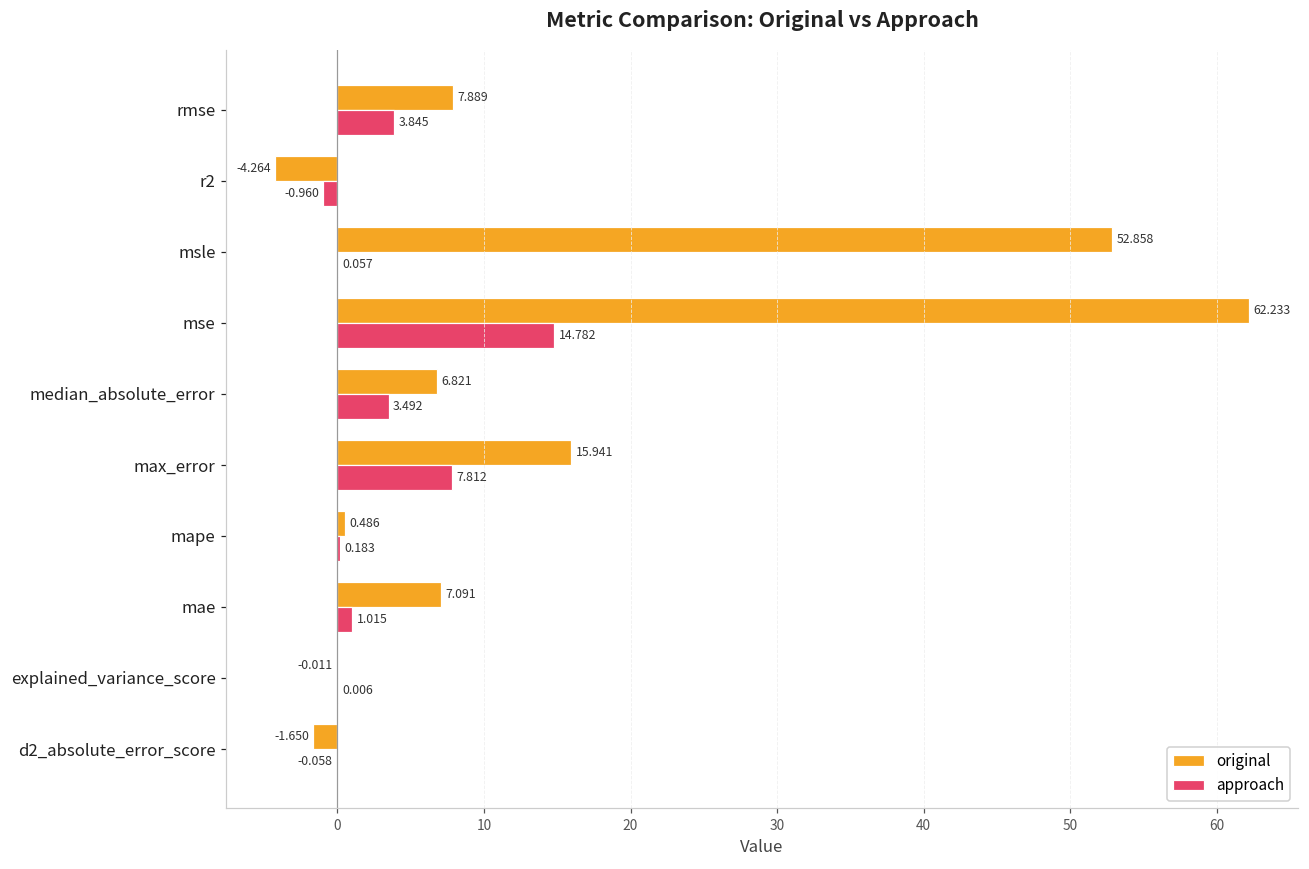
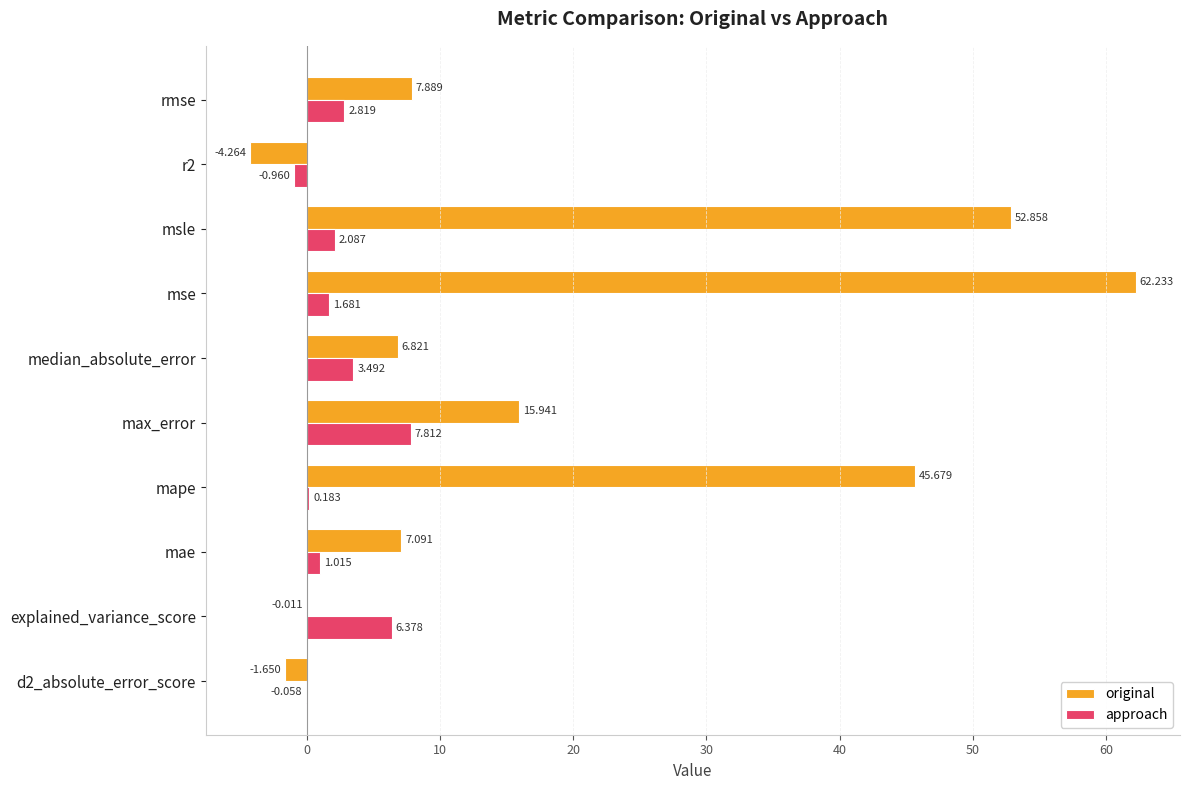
  {
    "original": {
      "rmse": 7.889,
      "r2": -4.264,
      "msle": 52.858,
      "mse": 62.233,
      "median_absolute_error": 6.821,
      "max_error": 15.941,
-     "mape": 0.486,
+     "mape": 45.679,
      "mae": 7.091,
      "explained_variance_score": -0.011,
      "d2_absolute_error_score": -1.650
    },
    "approach": {
-     "rmse": 3.845,
+     "rmse": 2.819,
      "r2": -0.960,
-     "msle": 0.057,
-     "mse": 14.782,
+     "msle": 2.087,
+     "mse": 1.681,
      "median_absolute_error": 3.492,
      "max_error": 7.812,
      "mape": 0.183,
      "mae": 1.015,
-     "explained_variance_score": 0.006,
+     "explained_variance_score": 6.378,
      "d2_absolute_error_score": -0.058
    }
  }
